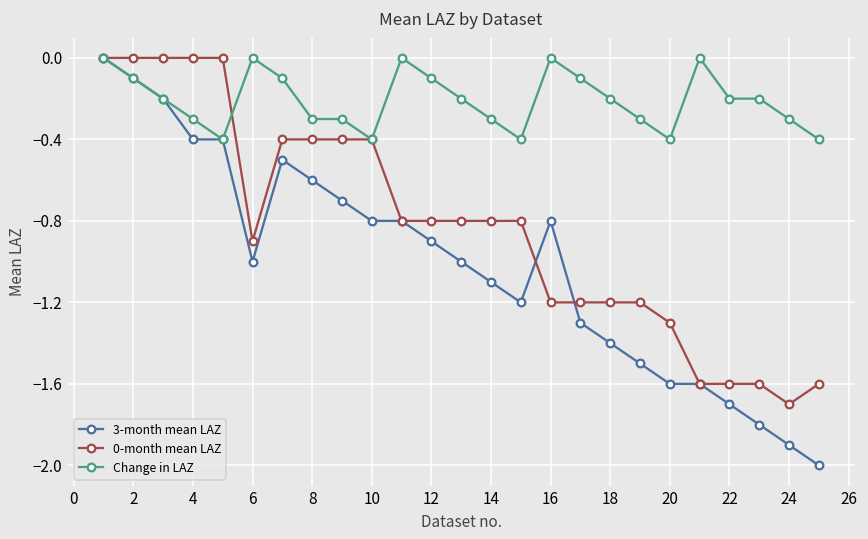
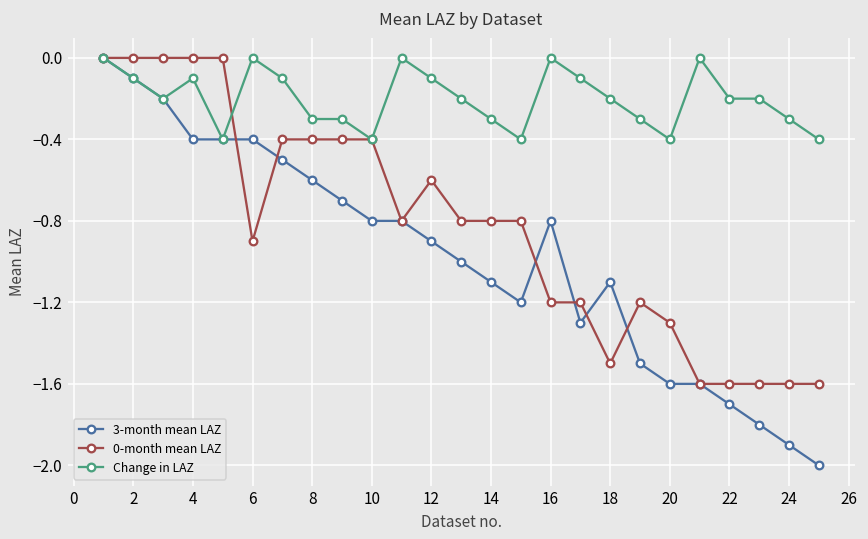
  {
    "3-month mean LAZ": {
      "4": -0.4,
-     "6": -1.0,
+     "6": -0.4,
      "8": -0.6,
      "10": -0.8,
      "12": -0.9,
      "14": -1.1,
      "16": -0.8,
-     "18": -1.4,
+     "18": -1.1,
      "20": -1.6,
      "22": -1.7,
      "24": -1.9
    },
    "0-month mean LAZ": {
      "2": 0.0,
      "4": 0.0,
      "6": -0.9,
      "8": -0.4,
-     "12": -0.8,
+     "12": -0.6,
      "14": -0.8,
      "16": -1.2,
-     "18": -1.2,
+     "18": -1.5,
      "20": -1.3,
      "22": -1.6,
-     "24": -1.7
+     "24": -1.6
    },
    "Change in LAZ": {
-     "4": -0.3,
+     "4": -0.1,
      "6": 0.0,
      "8": -0.3,
      "12": -0.1,
      "14": -0.3,
      "16": 0.0,
      "18": -0.2,
      "20": -0.4,
      "22": -0.2,
      "24": -0.3
    }
  }
